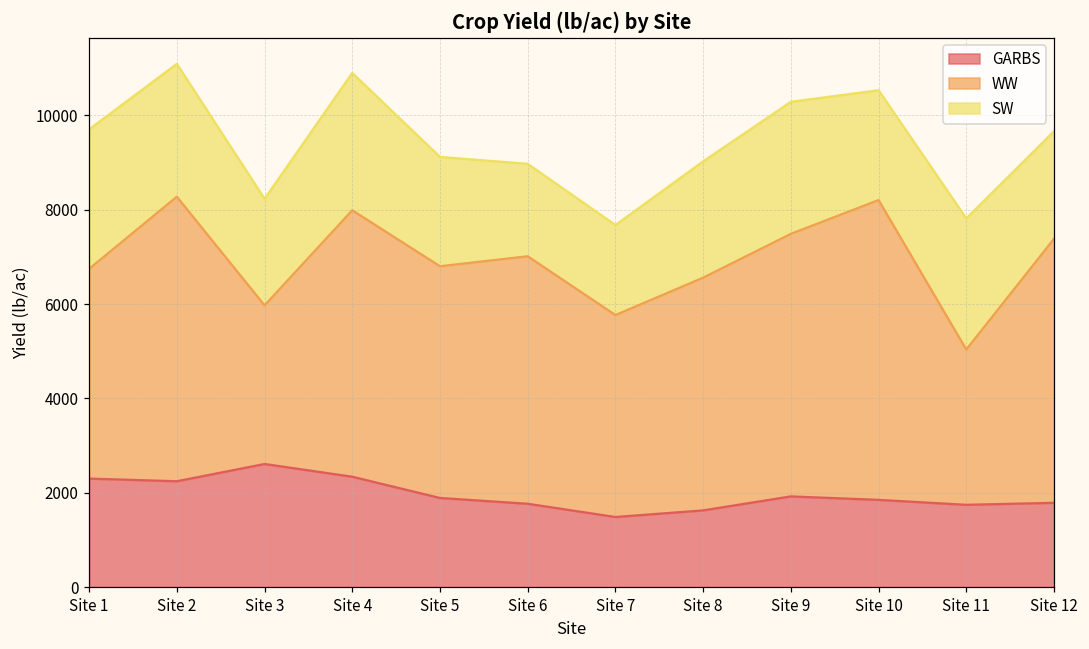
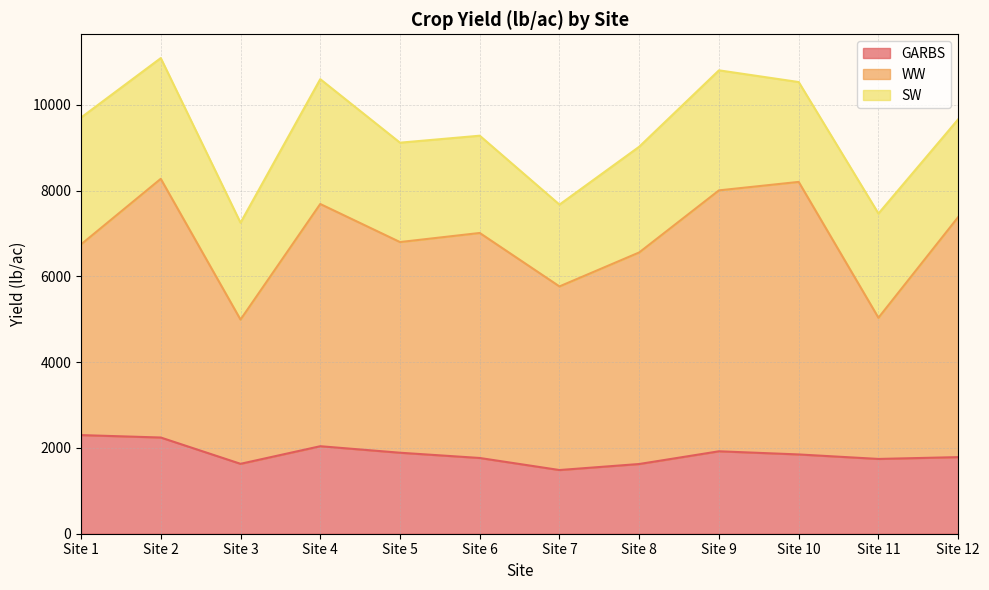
  {
    "GARBS": {
      "Site 1": 2300,
      "Site 2": 2200,
-     "Site 3": 2600,
-     "Site 4": 2300,
+     "Site 3": 1600,
+     "Site 4": 2000,
      "Site 5": 1900,
      "Site 6": 1800,
      "Site 7": 1500,
      "Site 8": 1600,
      "Site 9": 1900,
      "Site 10": 1800,
      "Site 11": 1700,
      "Site 12": 1800
    },
    "WW": {
      "Site 1": 4400,
      "Site 2": 6000,
      "Site 3": 3400,
      "Site 4": 5600,
      "Site 5": 4900,
      "Site 6": 5200,
      "Site 7": 4300,
      "Site 8": 4900,
-     "Site 9": 5600,
+     "Site 9": 6100,
      "Site 10": 6400,
      "Site 11": 3300,
      "Site 12": 5600
    },
    "SW": {
      "Site 1": 3000,
      "Site 2": 2800,
      "Site 3": 2300,
      "Site 4": 2900,
      "Site 5": 2300,
-     "Site 6": 2000,
+     "Site 6": 2300,
      "Site 7": 1900,
      "Site 8": 2500,
      "Site 9": 2800,
      "Site 10": 2300,
-     "Site 11": 2800,
+     "Site 11": 2400,
      "Site 12": 2300
    }
  }
